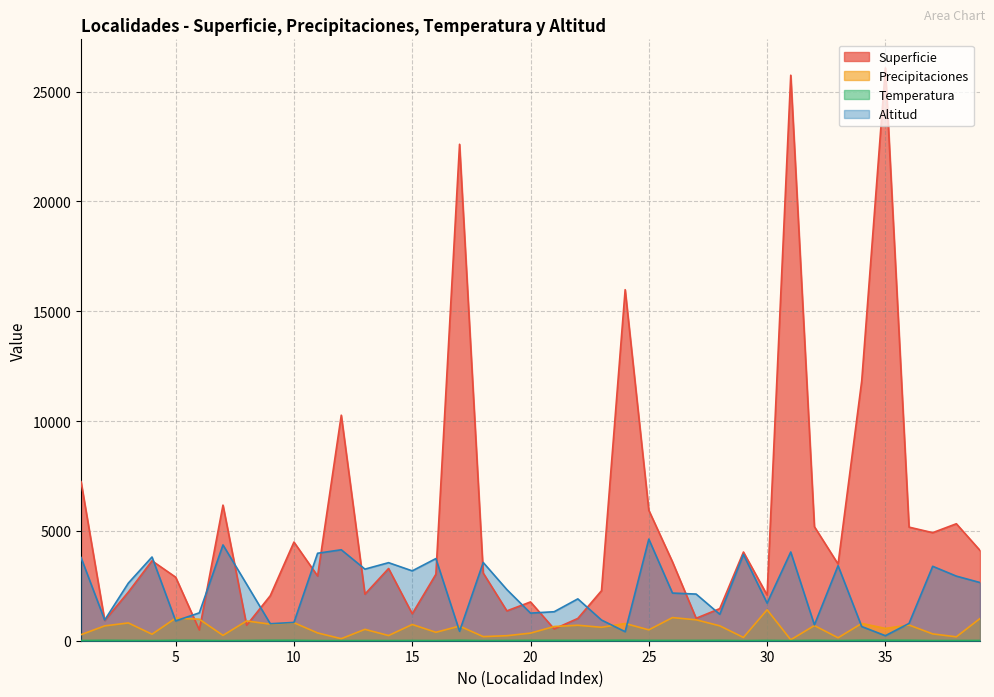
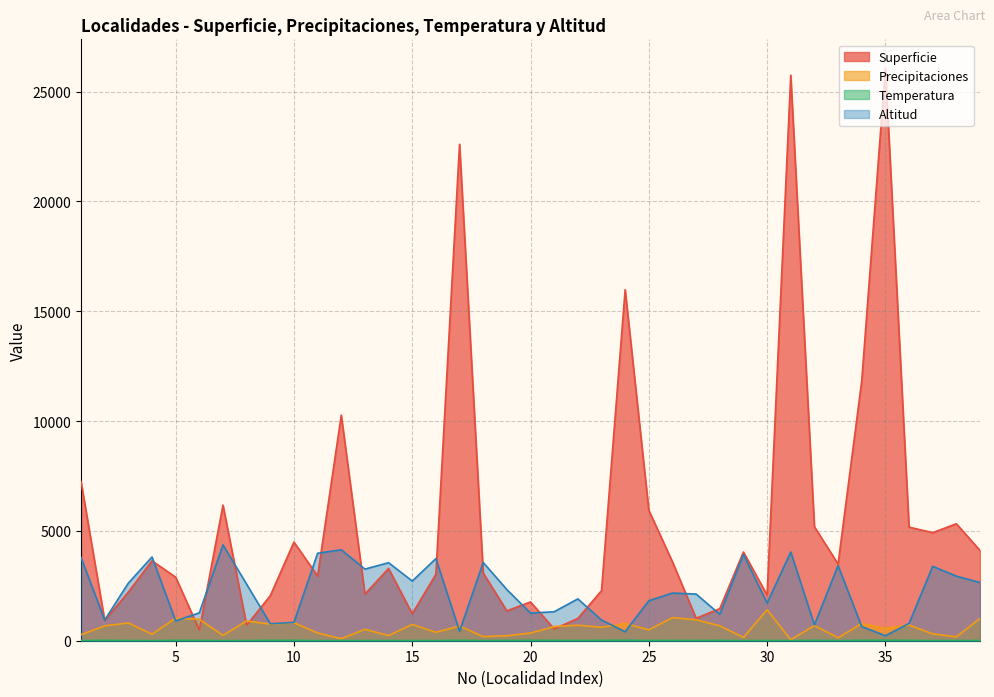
  {
    "Superficie": {
      "5": 2900,
      "10": 4500,
      "15": 1200,
      "20": 1800,
      "25": 5900,
      "30": 2100
    },
    "Precipitaciones": {
      "5": 1000,
      "15": 700,
      "20": 300,
      "25": 500,
      "30": 1400,
      "35": 600
    },
    "Temperatura": {
      "5": 0,
      "10": 0,
      "15": 0,
      "20": 0,
      "25": 0,
      "30": 0,
      "35": 0
    },
    "Altitud": {
      "5": 900,
-     "15": 3200,
+     "15": 2700,
      "20": 1300,
-     "25": 4600,
+     "25": 1800,
      "30": 1700,
      "35": 200
    }
  }
